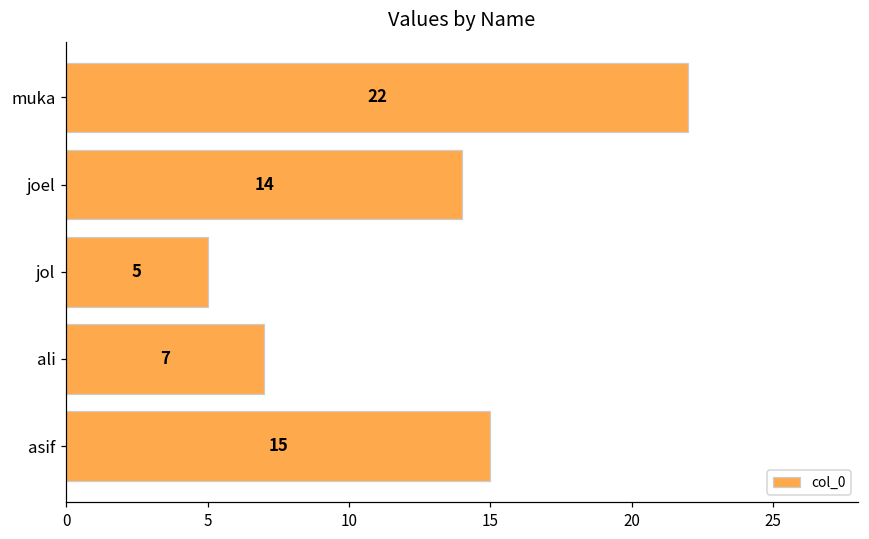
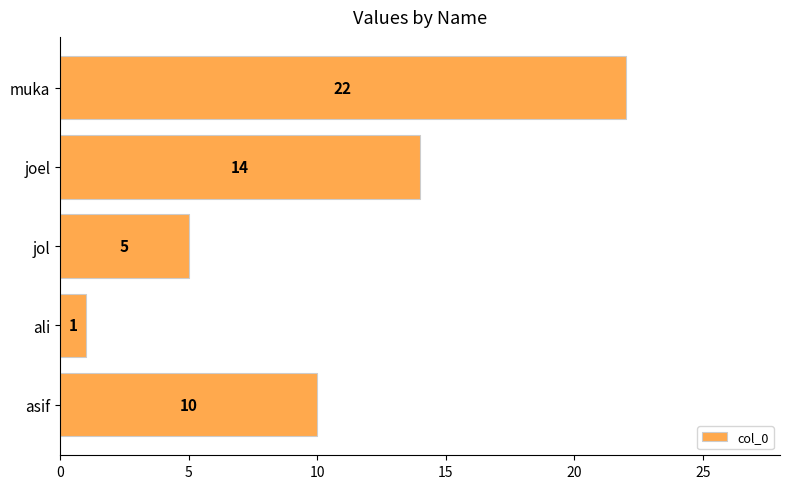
  {
    "muka": 22,
    "joel": 14,
    "jol": 5,
-   "ali": 7,
-   "asif": 15
+   "ali": 1,
+   "asif": 10
  }
